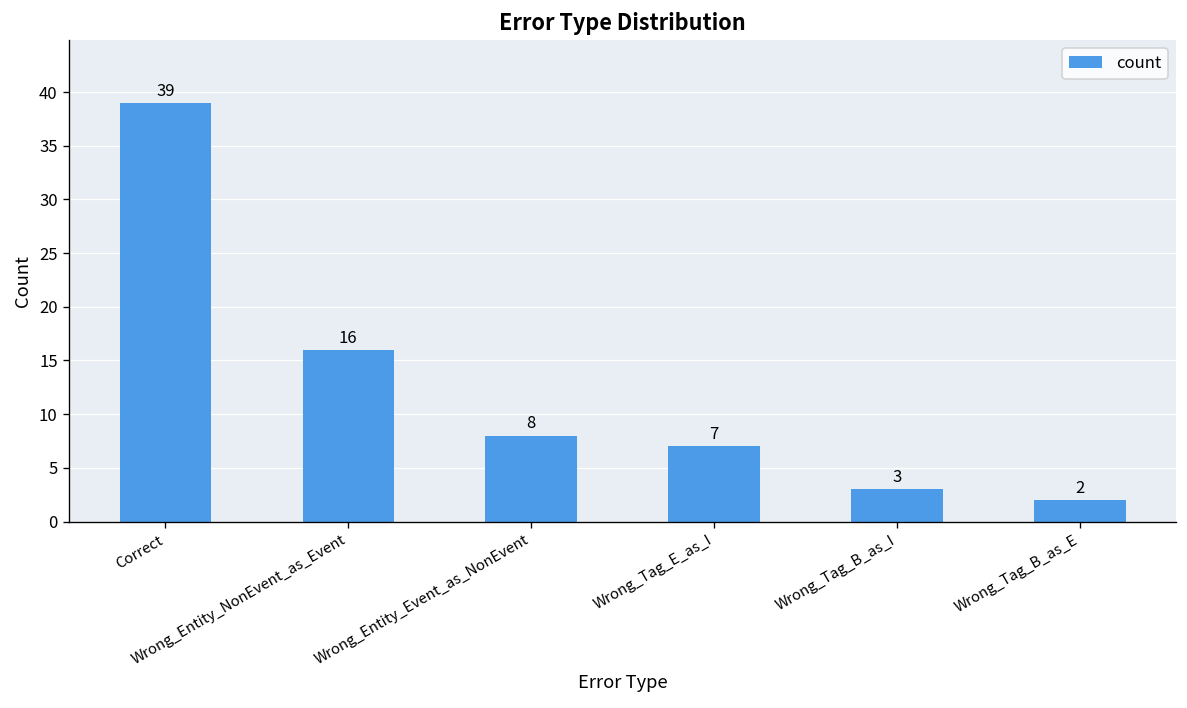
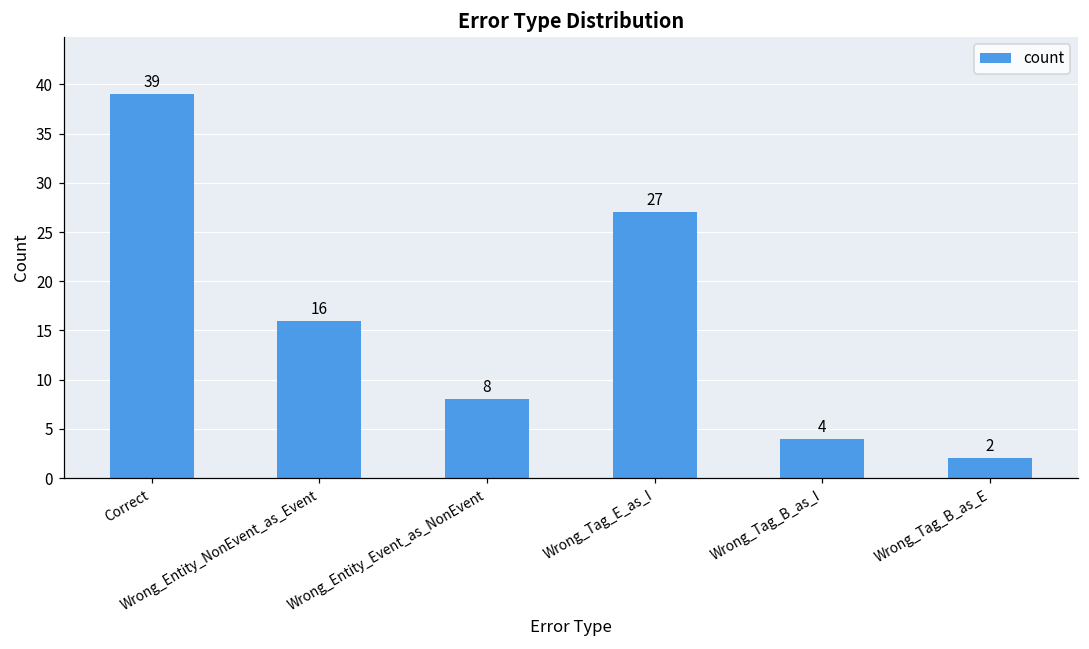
  {
    "Correct": 39,
    "Wrong_Entity_NonEvent_as_Event": 16,
    "Wrong_Entity_Event_as_NonEvent": 8,
-   "Wrong_Tag_E_as_I": 7,
-   "Wrong_Tag_B_as_I": 3,
+   "Wrong_Tag_E_as_I": 27,
+   "Wrong_Tag_B_as_I": 4,
    "Wrong_Tag_B_as_E": 2
  }
